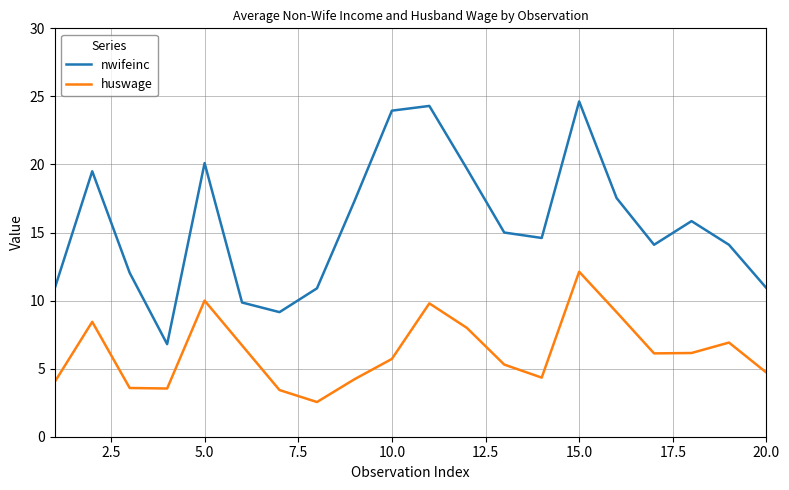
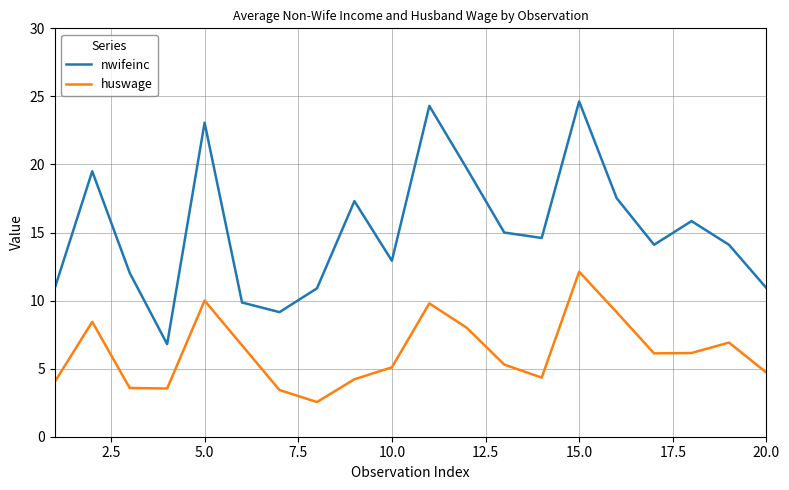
  {
    "nwifeinc": {
-     "5.0": 20.1,
-     "10.0": 24.0,
+     "5.0": 23.1,
+     "10.0": 12.9,
      "15.0": 24.6,
      "20.0": 10.9
    },
    "huswage": {
      "5.0": 10.0,
-     "10.0": 5.7,
+     "10.0": 5.1,
      "15.0": 12.1,
      "20.0": 4.7
    }
  }
